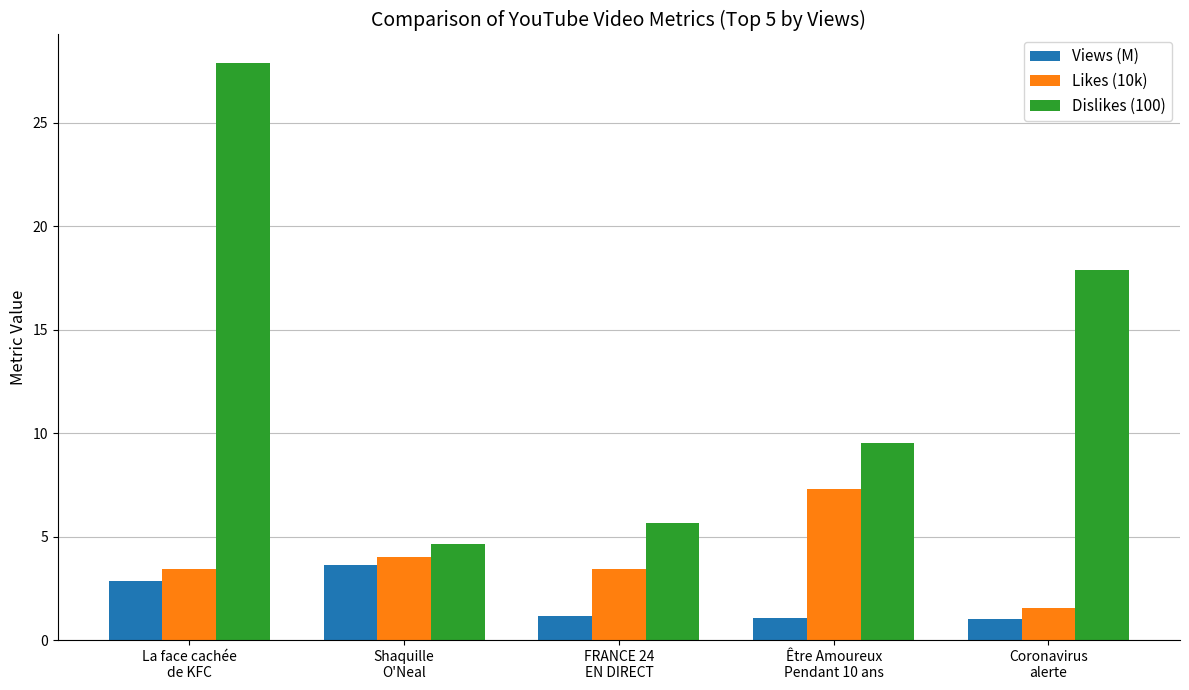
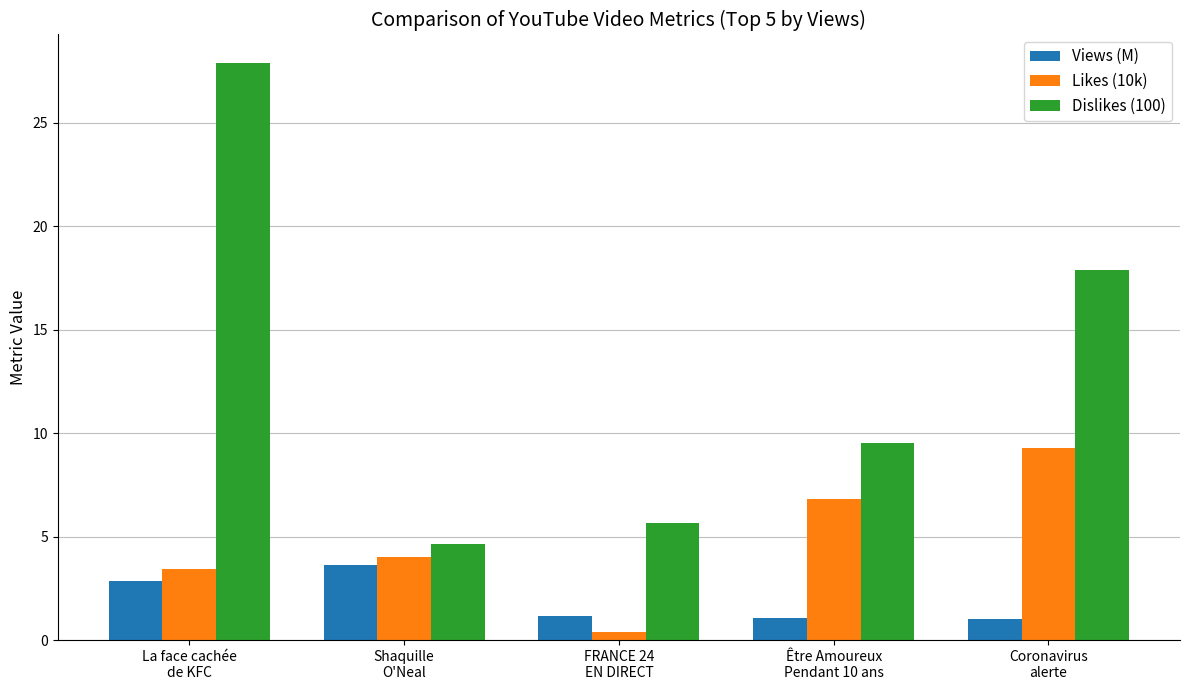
  {
    "Views (M)": {
      "La face cachée de KFC": 2.9,
      "Shaquille O'Neal": 3.6,
      "FRANCE 24 EN DIRECT": 1.2,
      "Être Amoureux Pendant 10 ans": 1.1,
      "Coronavirus alerte": 1.0
    },
    "Likes (10k)": {
      "La face cachée de KFC": 3.4,
      "Shaquille O'Neal": 4.0,
-     "FRANCE 24 EN DIRECT": 3.4,
-     "Être Amoureux Pendant 10 ans": 7.3,
-     "Coronavirus alerte": 1.6
+     "FRANCE 24 EN DIRECT": 0.4,
+     "Être Amoureux Pendant 10 ans": 6.8,
+     "Coronavirus alerte": 9.3
    },
    "Dislikes (100)": {
      "La face cachée de KFC": 27.9,
      "Shaquille O'Neal": 4.7,
      "FRANCE 24 EN DIRECT": 5.7,
      "Être Amoureux Pendant 10 ans": 9.6,
      "Coronavirus alerte": 17.9
    }
  }
